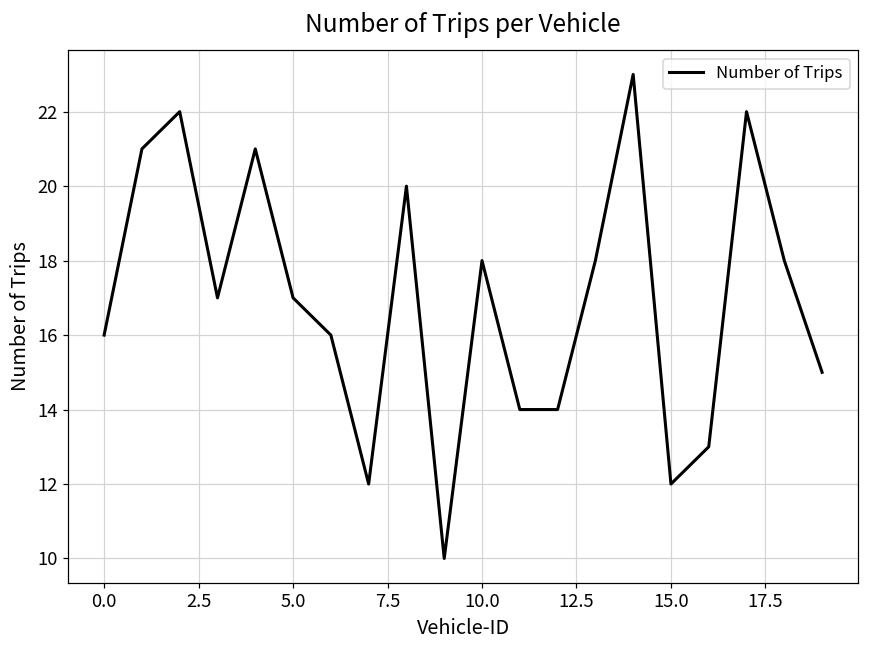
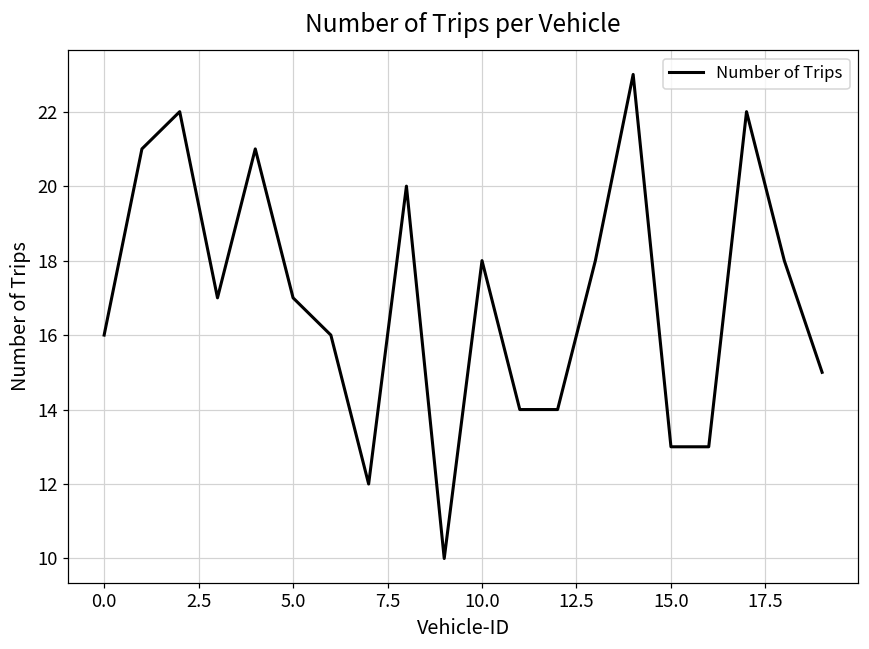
  {
    "0.0": 16,
    "5.0": 17,
    "10.0": 18,
-   "15.0": 12
+   "15.0": 13
  }
